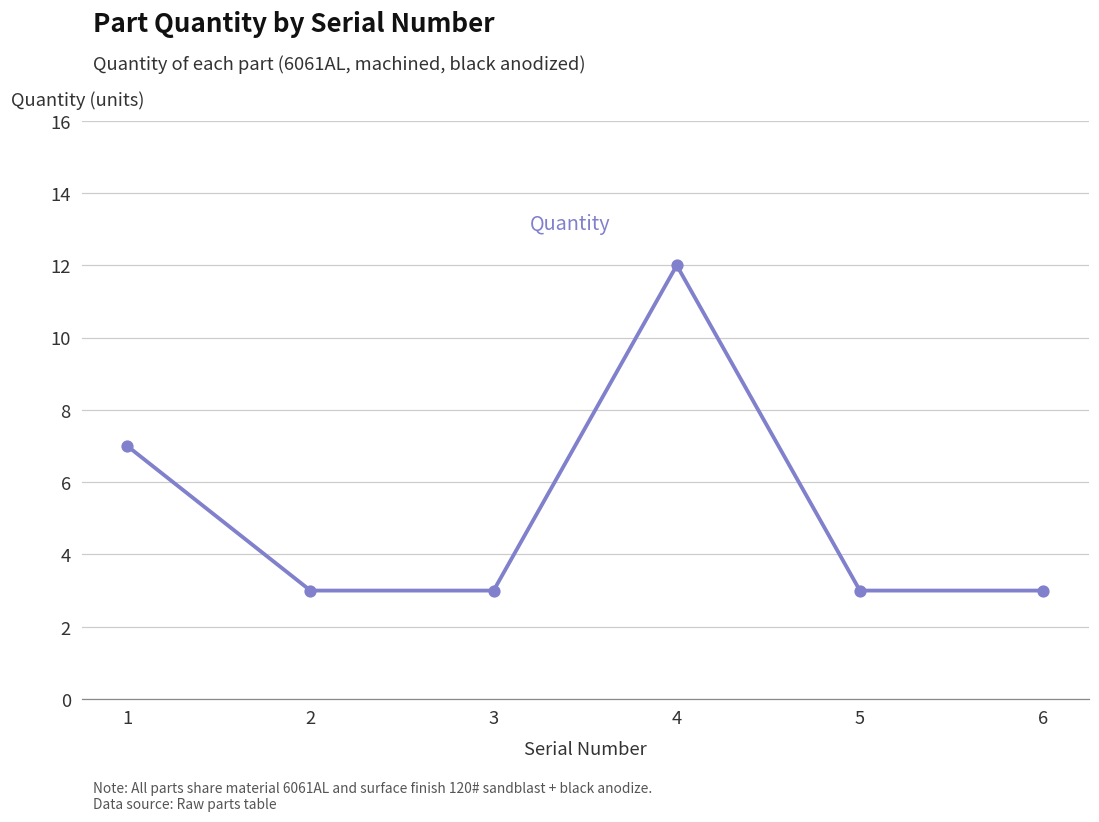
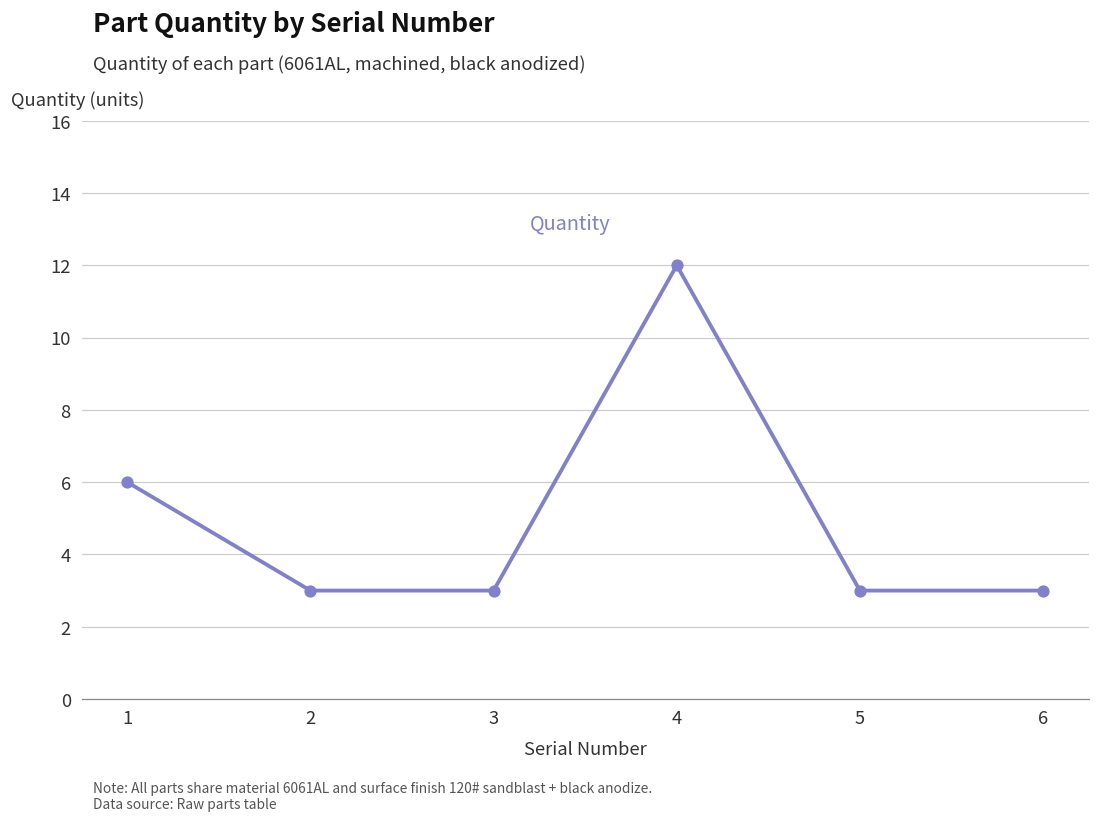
  {
-   "1": 7,
+   "1": 6,
    "2": 3,
    "3": 3,
    "4": 12,
    "5": 3,
    "6": 3
  }
